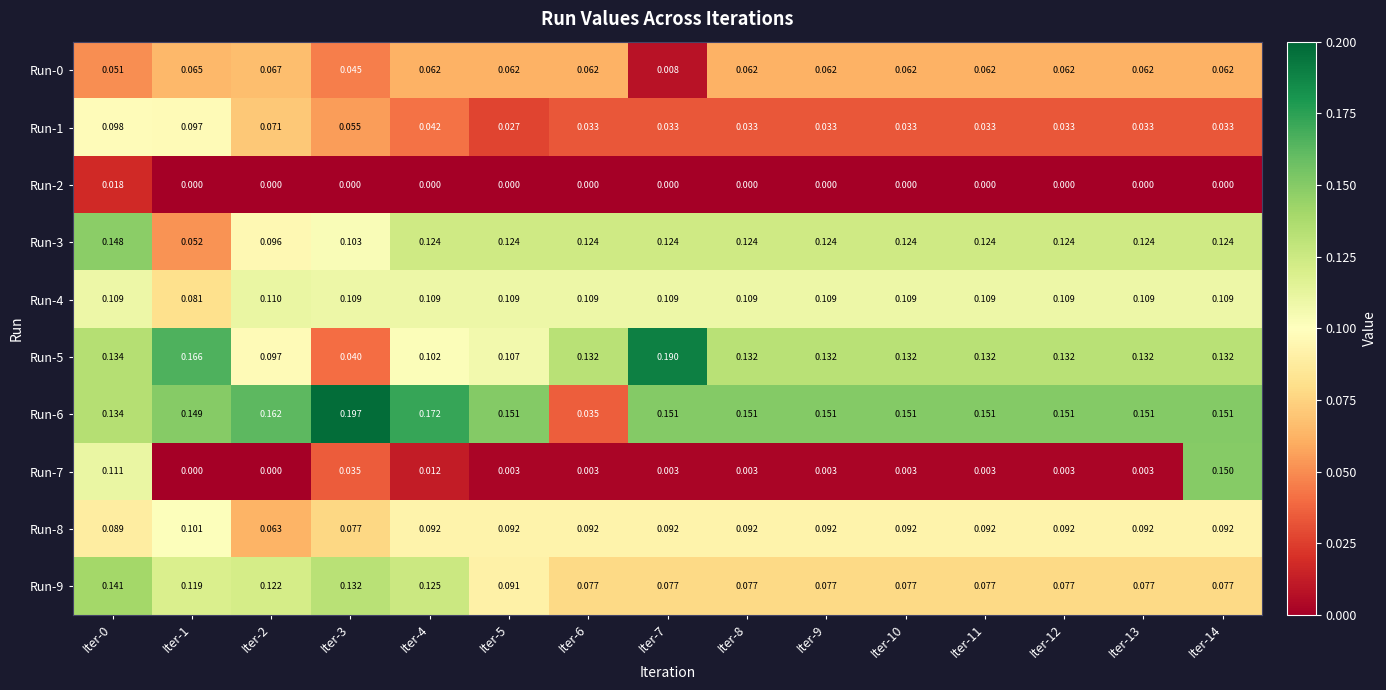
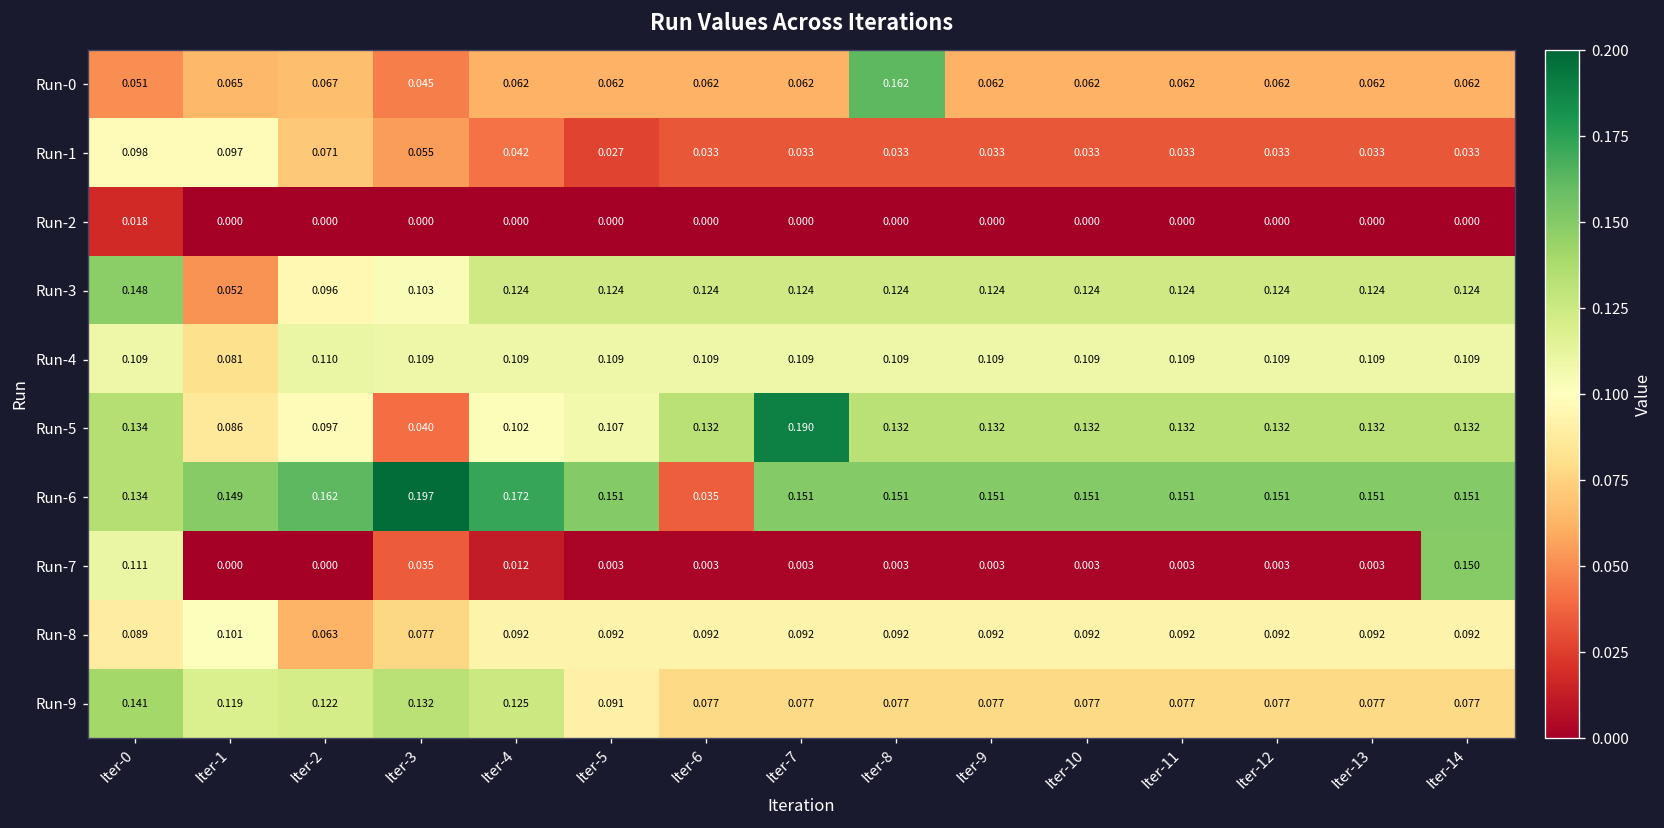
  {
    "Run-0": {
      "Iter-0": 0.051,
      "Iter-1": 0.065,
      "Iter-2": 0.067,
      "Iter-3": 0.045,
      "Iter-4": 0.062,
      "Iter-5": 0.062,
      "Iter-6": 0.062,
-     "Iter-7": 0.008,
-     "Iter-8": 0.062,
+     "Iter-7": 0.062,
+     "Iter-8": 0.162,
      "Iter-9": 0.062,
      "Iter-10": 0.062,
      "Iter-11": 0.062,
      "Iter-12": 0.062,
      "Iter-13": 0.062,
      "Iter-14": 0.062
    },
    "Run-1": {
      "Iter-0": 0.098,
      "Iter-1": 0.097,
      "Iter-2": 0.071,
      "Iter-3": 0.055,
      "Iter-4": 0.042,
      "Iter-5": 0.027,
      "Iter-6": 0.033,
      "Iter-7": 0.033,
      "Iter-8": 0.033,
      "Iter-9": 0.033,
      "Iter-10": 0.033,
      "Iter-11": 0.033,
      "Iter-12": 0.033,
      "Iter-13": 0.033,
      "Iter-14": 0.033
    },
    "Run-2": {
      "Iter-0": 0.018,
      "Iter-1": 0.000,
      "Iter-2": 0.000,
      "Iter-3": 0.000,
      "Iter-4": 0.000,
      "Iter-5": 0.000,
      "Iter-6": 0.000,
      "Iter-7": 0.000,
      "Iter-8": 0.000,
      "Iter-9": 0.000,
      "Iter-10": 0.000,
      "Iter-11": 0.000,
      "Iter-12": 0.000,
      "Iter-13": 0.000,
      "Iter-14": 0.000
    },
    "Run-3": {
      "Iter-0": 0.148,
      "Iter-1": 0.052,
      "Iter-2": 0.096,
      "Iter-3": 0.103,
      "Iter-4": 0.124,
      "Iter-5": 0.124,
      "Iter-6": 0.124,
      "Iter-7": 0.124,
      "Iter-8": 0.124,
      "Iter-9": 0.124,
      "Iter-10": 0.124,
      "Iter-11": 0.124,
      "Iter-12": 0.124,
      "Iter-13": 0.124,
      "Iter-14": 0.124
    },
    "Run-4": {
      "Iter-0": 0.109,
      "Iter-1": 0.081,
      "Iter-2": 0.110,
      "Iter-3": 0.109,
      "Iter-4": 0.109,
      "Iter-5": 0.109,
      "Iter-6": 0.109,
      "Iter-7": 0.109,
      "Iter-8": 0.109,
      "Iter-9": 0.109,
      "Iter-10": 0.109,
      "Iter-11": 0.109,
      "Iter-12": 0.109,
      "Iter-13": 0.109,
      "Iter-14": 0.109
    },
    "Run-5": {
      "Iter-0": 0.134,
-     "Iter-1": 0.166,
+     "Iter-1": 0.086,
      "Iter-2": 0.097,
      "Iter-3": 0.040,
      "Iter-4": 0.102,
      "Iter-5": 0.107,
      "Iter-6": 0.132,
      "Iter-7": 0.190,
      "Iter-8": 0.132,
      "Iter-9": 0.132,
      "Iter-10": 0.132,
      "Iter-11": 0.132,
      "Iter-12": 0.132,
      "Iter-13": 0.132,
      "Iter-14": 0.132
    },
    "Run-6": {
      "Iter-0": 0.134,
      "Iter-1": 0.149,
      "Iter-2": 0.162,
      "Iter-3": 0.197,
      "Iter-4": 0.172,
      "Iter-5": 0.151,
      "Iter-6": 0.035,
      "Iter-7": 0.151,
      "Iter-8": 0.151,
      "Iter-9": 0.151,
      "Iter-10": 0.151,
      "Iter-11": 0.151,
      "Iter-12": 0.151,
      "Iter-13": 0.151,
      "Iter-14": 0.151
    },
    "Run-7": {
      "Iter-0": 0.111,
      "Iter-1": 0.000,
      "Iter-2": 0.000,
      "Iter-3": 0.035,
      "Iter-4": 0.012,
      "Iter-5": 0.003,
      "Iter-6": 0.003,
      "Iter-7": 0.003,
      "Iter-8": 0.003,
      "Iter-9": 0.003,
      "Iter-10": 0.003,
      "Iter-11": 0.003,
      "Iter-12": 0.003,
      "Iter-13": 0.003,
      "Iter-14": 0.150
    },
    "Run-8": {
      "Iter-0": 0.089,
      "Iter-1": 0.101,
      "Iter-2": 0.063,
      "Iter-3": 0.077,
      "Iter-4": 0.092,
      "Iter-5": 0.092,
      "Iter-6": 0.092,
      "Iter-7": 0.092,
      "Iter-8": 0.092,
      "Iter-9": 0.092,
      "Iter-10": 0.092,
      "Iter-11": 0.092,
      "Iter-12": 0.092,
      "Iter-13": 0.092,
      "Iter-14": 0.092
    },
    "Run-9": {
      "Iter-0": 0.141,
      "Iter-1": 0.119,
      "Iter-2": 0.122,
      "Iter-3": 0.132,
      "Iter-4": 0.125,
      "Iter-5": 0.091,
      "Iter-6": 0.077,
      "Iter-7": 0.077,
      "Iter-8": 0.077,
      "Iter-9": 0.077,
      "Iter-10": 0.077,
      "Iter-11": 0.077,
      "Iter-12": 0.077,
      "Iter-13": 0.077,
      "Iter-14": 0.077
    }
  }
